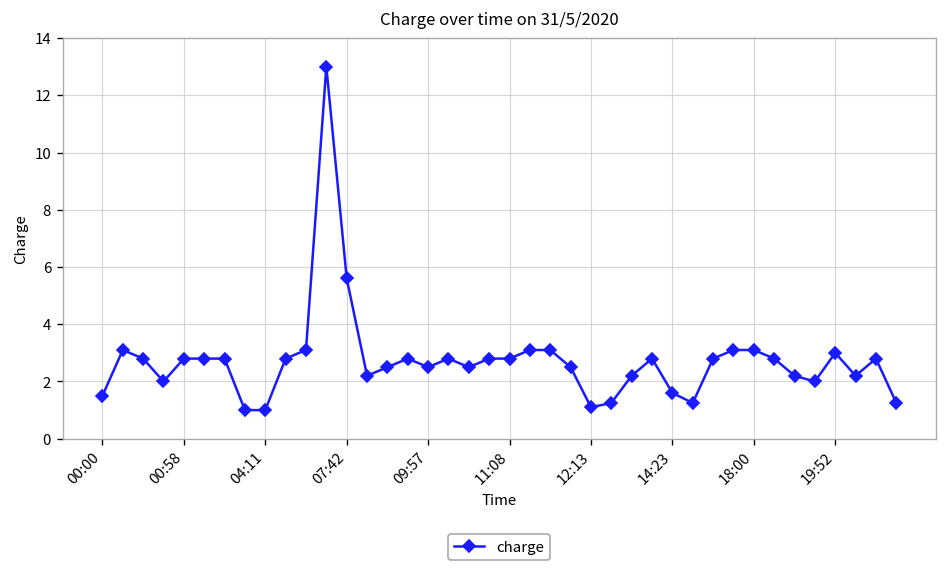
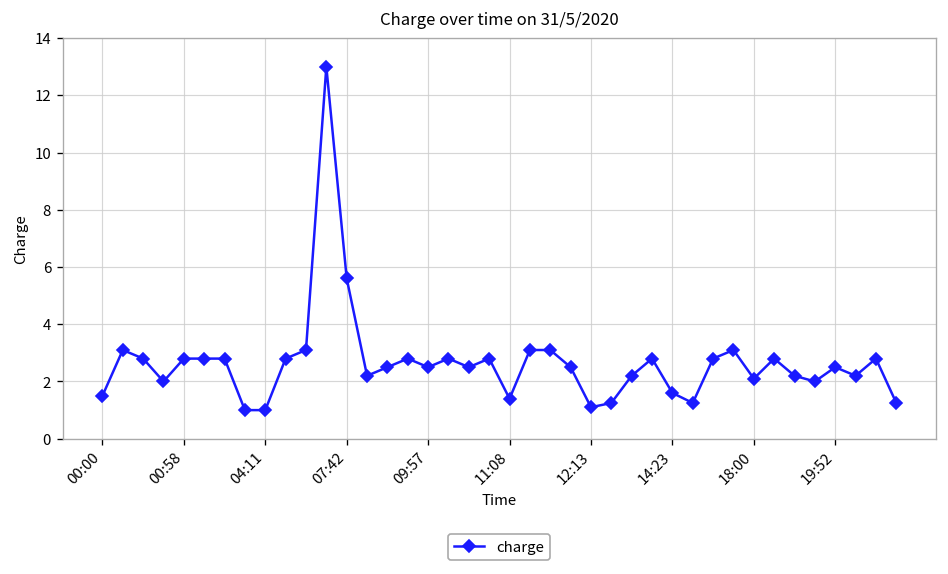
  {
    "00:58": 2.8,
    "04:11": 1.0,
    "07:42": 5.6,
    "09:57": 2.5,
-   "11:08": 2.8,
+   "11:08": 1.4,
    "12:13": 1.1,
    "14:23": 1.6,
-   "18:00": 3.1,
-   "19:52": 3.0
+   "18:00": 2.1,
+   "19:52": 2.5
  }
